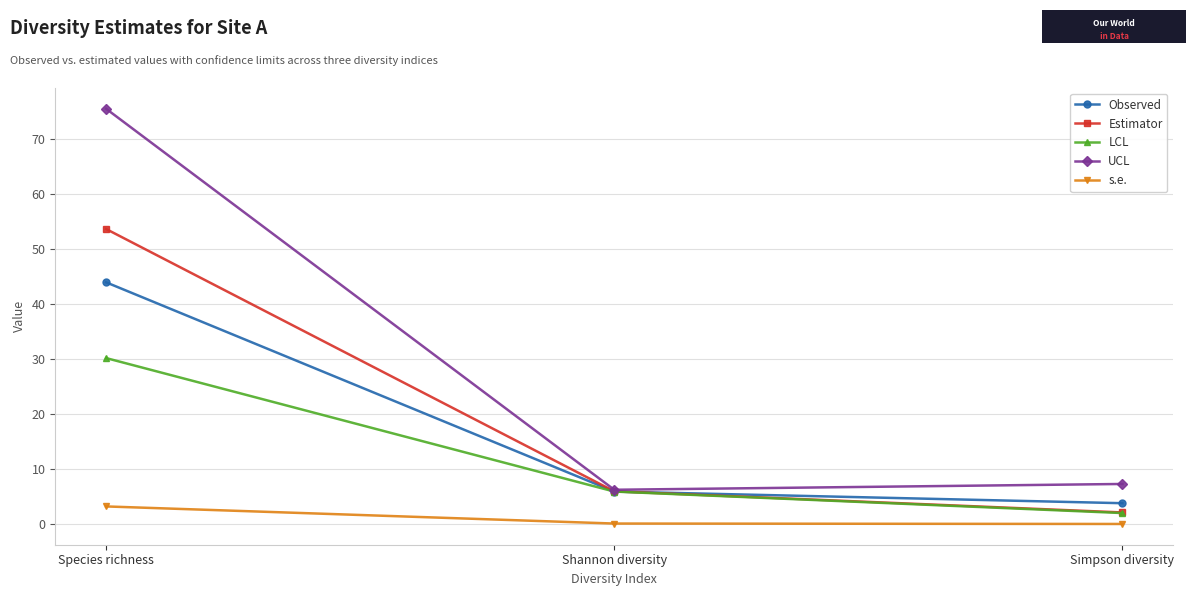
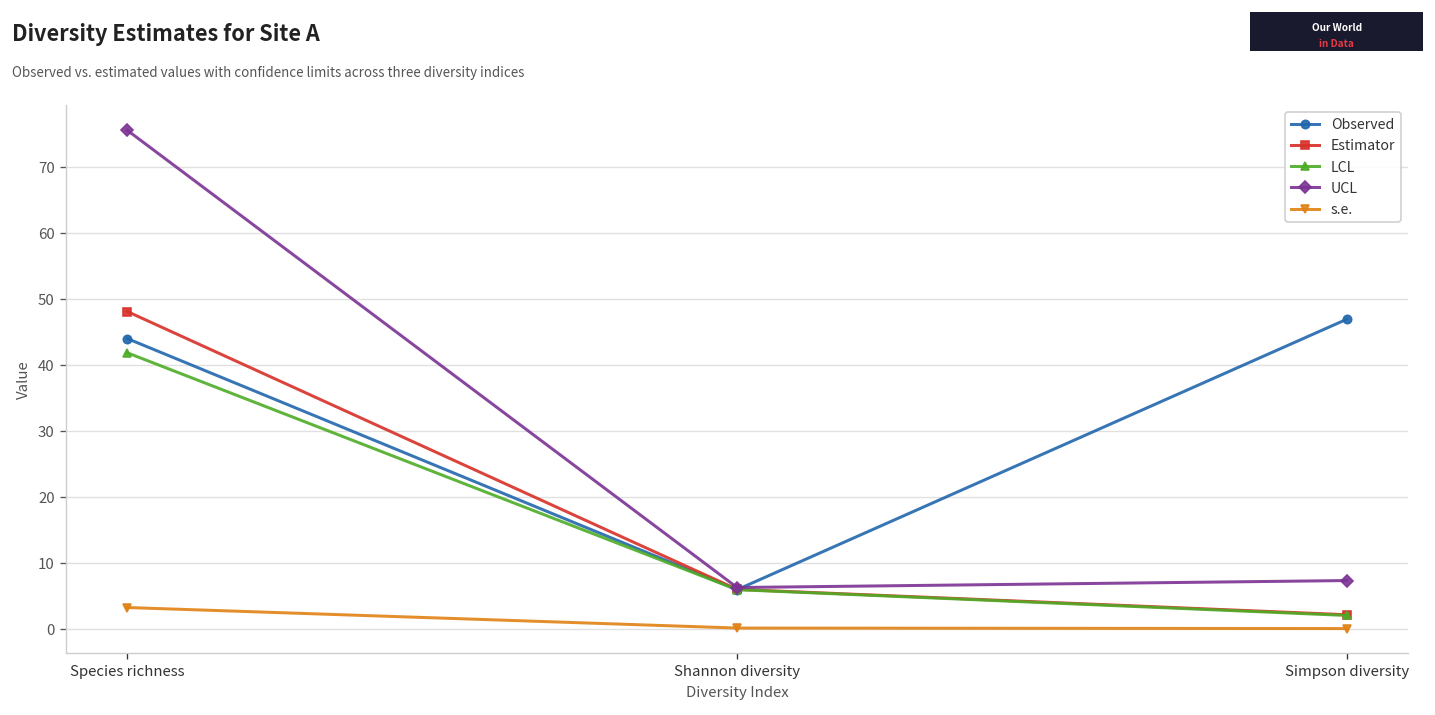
  {
    "Observed": {
      "Species richness": 44,
-     "Simpson diversity": 4
+     "Simpson diversity": 47
    },
    "Estimator": {
-     "Species richness": 54
+     "Species richness": 48
    },
    "LCL": {
-     "Species richness": 30
+     "Species richness": 42
    },
    "UCL": {
      "Species richness": 76,
      "Simpson diversity": 7
    },
    "s.e.": {
      "Species richness": 3,
      "Shannon diversity": 0,
      "Simpson diversity": 0
    }
  }
